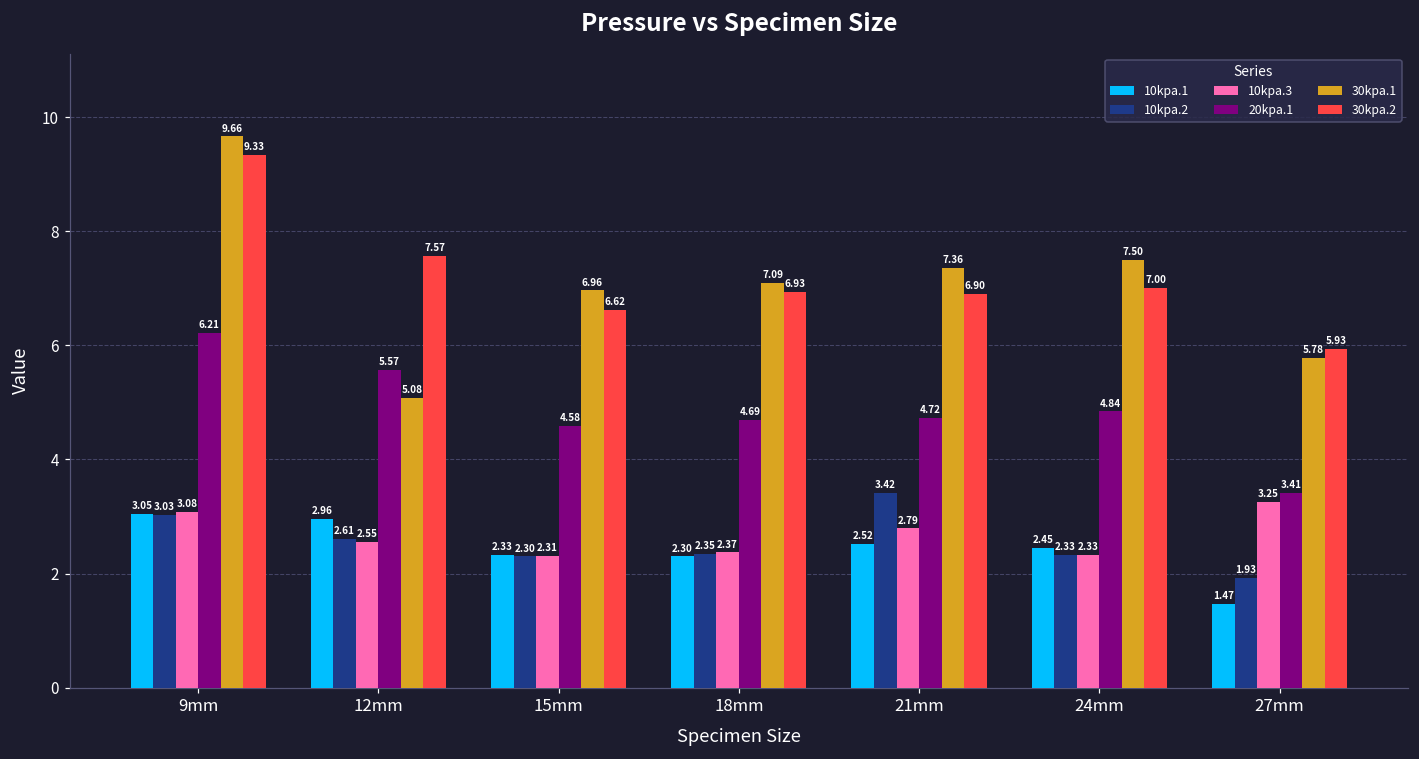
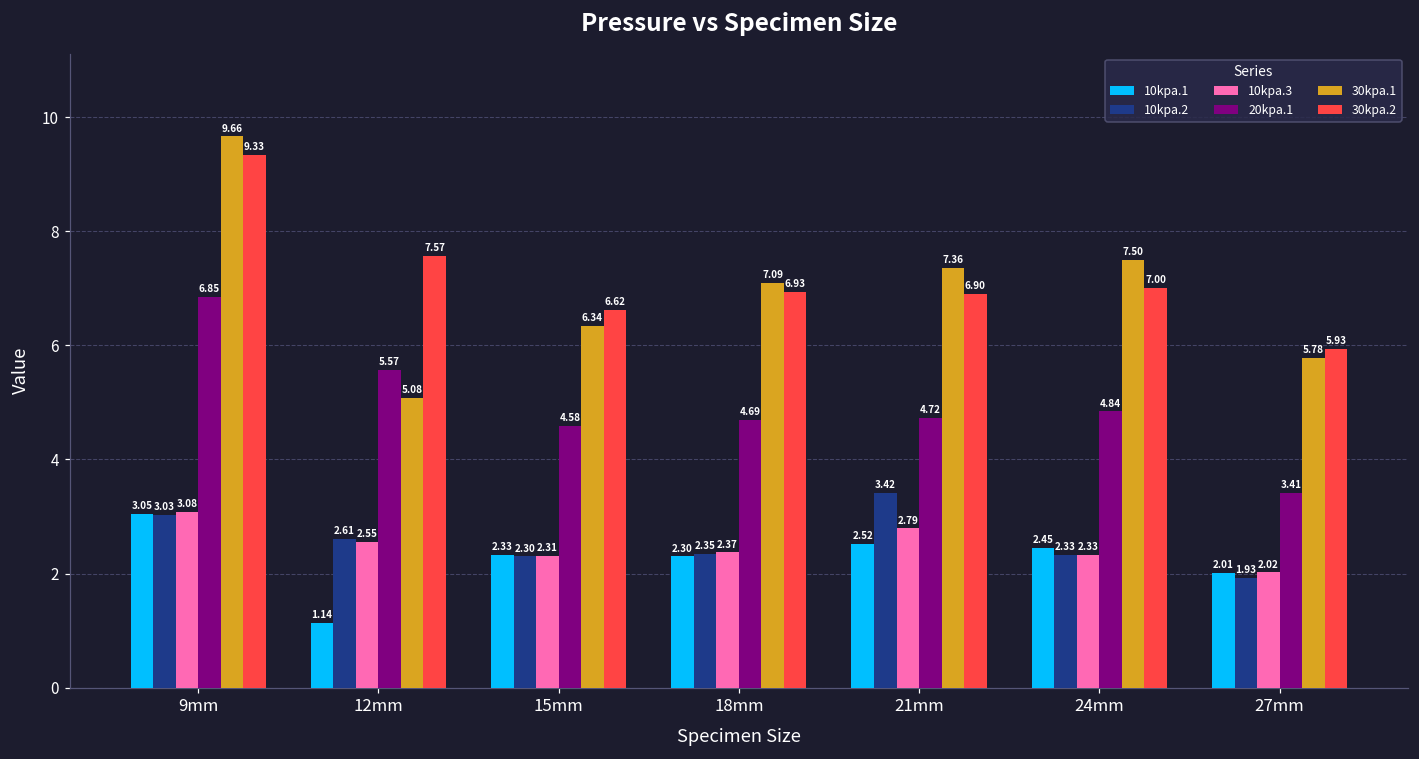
  {
    "10kpa.1": {
      "9mm": 3.05,
-     "12mm": 2.96,
+     "12mm": 1.14,
      "15mm": 2.33,
      "18mm": 2.30,
      "21mm": 2.52,
      "24mm": 2.45,
-     "27mm": 1.47
+     "27mm": 2.01
    },
    "10kpa.2": {
      "9mm": 3.03,
      "12mm": 2.61,
      "15mm": 2.30,
      "18mm": 2.35,
      "21mm": 3.42,
      "24mm": 2.33,
      "27mm": 1.93
    },
    "10kpa.3": {
      "9mm": 3.08,
      "12mm": 2.55,
      "15mm": 2.31,
      "18mm": 2.37,
      "21mm": 2.79,
      "24mm": 2.33,
-     "27mm": 3.25
+     "27mm": 2.02
    },
    "20kpa.1": {
-     "9mm": 6.21,
+     "9mm": 6.85,
      "12mm": 5.57,
      "15mm": 4.58,
      "18mm": 4.69,
      "21mm": 4.72,
      "24mm": 4.84,
      "27mm": 3.41
    },
    "30kpa.1": {
      "9mm": 9.66,
      "12mm": 5.08,
-     "15mm": 6.96,
+     "15mm": 6.34,
      "18mm": 7.09,
      "21mm": 7.36,
      "24mm": 7.50,
      "27mm": 5.78
    },
    "30kpa.2": {
      "9mm": 9.33,
      "12mm": 7.57,
      "15mm": 6.62,
      "18mm": 6.93,
      "21mm": 6.90,
      "24mm": 7.00,
      "27mm": 5.93
    }
  }
